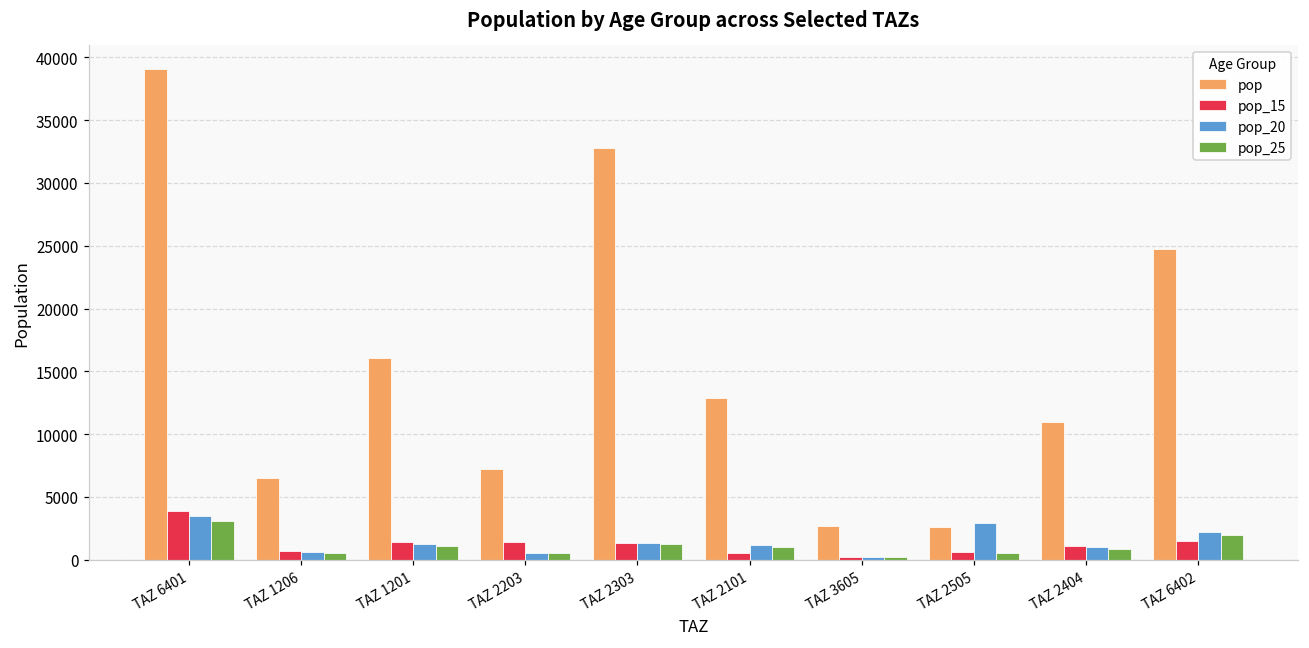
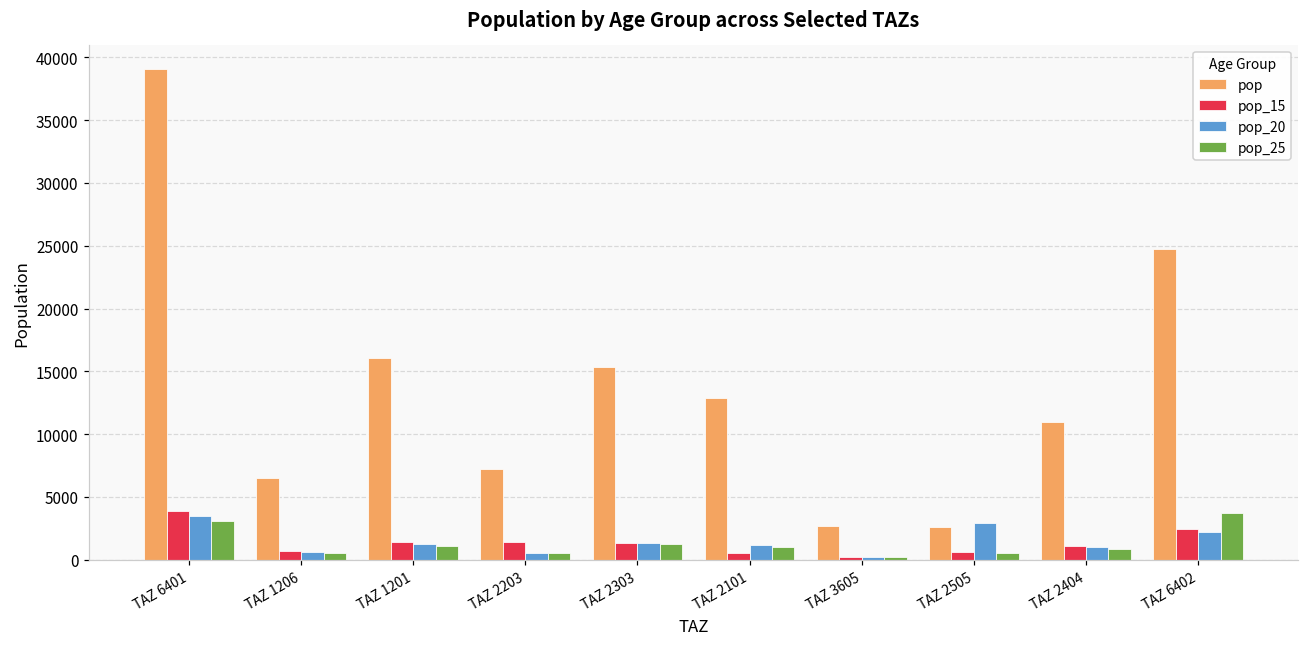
  {
    "pop": {
      "TAZ 6401": 39000,
      "TAZ 1206": 6500,
      "TAZ 1201": 16100,
      "TAZ 2203": 7200,
-     "TAZ 2303": 32800,
+     "TAZ 2303": 15300,
      "TAZ 2101": 12900,
      "TAZ 3605": 2700,
      "TAZ 2505": 2600,
      "TAZ 2404": 11000,
      "TAZ 6402": 24700
    },
    "pop_15": {
      "TAZ 6401": 3900,
      "TAZ 1206": 700,
      "TAZ 1201": 1400,
      "TAZ 2203": 1400,
      "TAZ 2303": 1400,
      "TAZ 2101": 500,
      "TAZ 3605": 200,
      "TAZ 2505": 600,
      "TAZ 2404": 1100,
-     "TAZ 6402": 1500
+     "TAZ 6402": 2400
    },
    "pop_20": {
      "TAZ 6401": 3500,
      "TAZ 1206": 600,
      "TAZ 1201": 1300,
      "TAZ 2203": 600,
      "TAZ 2303": 1400,
      "TAZ 2101": 1100,
      "TAZ 2505": 2900,
      "TAZ 2404": 1000,
      "TAZ 6402": 2200
    },
    "pop_25": {
      "TAZ 6401": 3100,
      "TAZ 1206": 500,
      "TAZ 1201": 1100,
      "TAZ 2203": 600,
      "TAZ 2303": 1200,
      "TAZ 2101": 1000,
      "TAZ 2505": 500,
      "TAZ 2404": 900,
-     "TAZ 6402": 2000
+     "TAZ 6402": 3700
    }
  }
